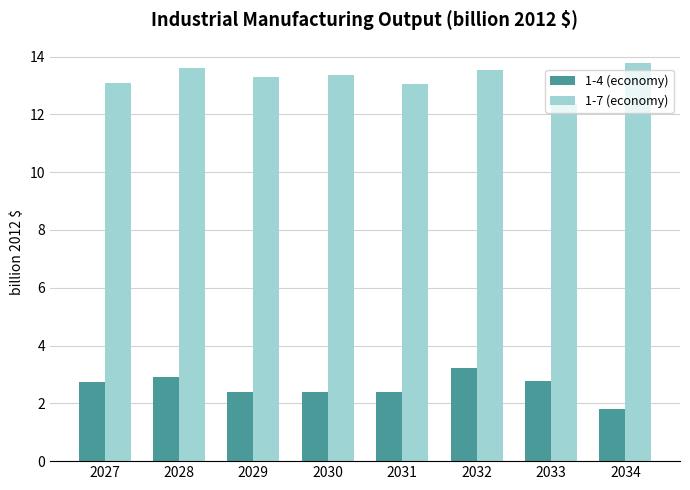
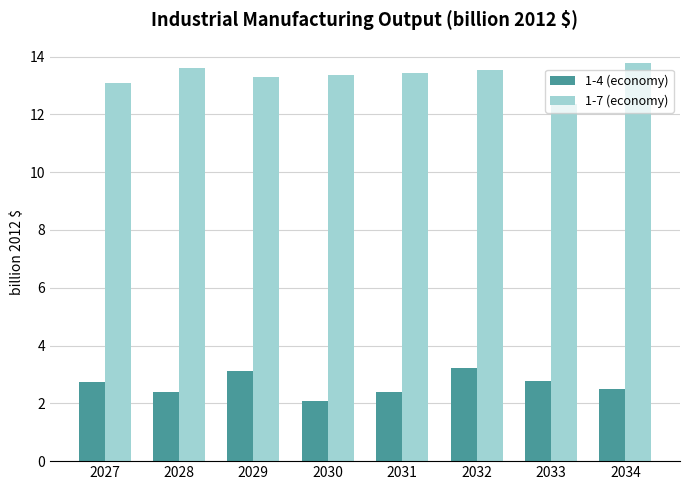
  {
    "1-4 (economy)": {
      "2027": 2.7,
-     "2028": 2.9,
-     "2029": 2.4,
-     "2030": 2.4,
+     "2028": 2.4,
+     "2029": 3.1,
+     "2030": 2.1,
      "2031": 2.4,
      "2032": 3.2,
      "2033": 2.8,
-     "2034": 1.8
+     "2034": 2.5
    },
    "1-7 (economy)": {
      "2027": 13.1,
      "2028": 13.6,
      "2029": 13.3,
      "2030": 13.4,
-     "2031": 13.0,
+     "2031": 13.4,
      "2032": 13.5,
      "2034": 13.8
    }
  }
